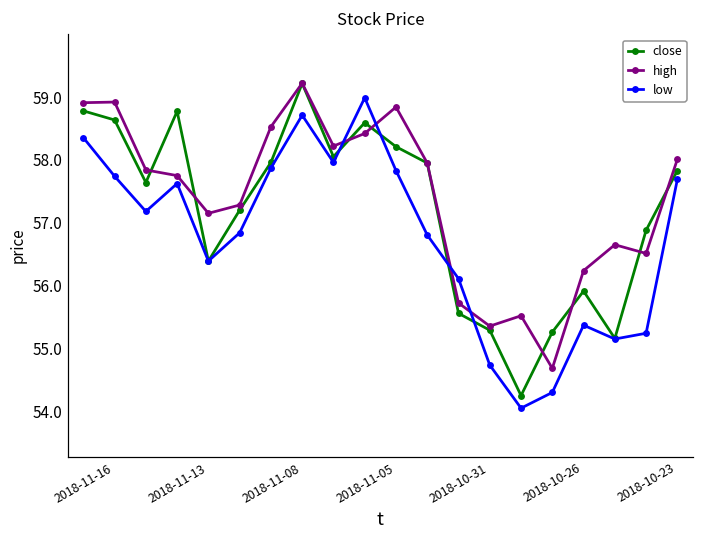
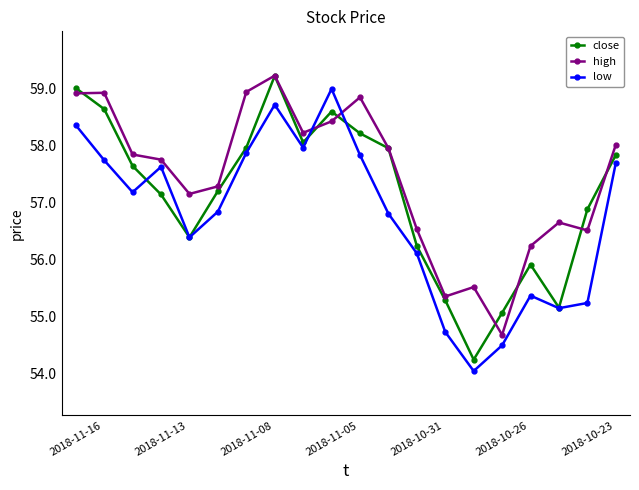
  {
    "close": {
-     "2018-11-16": 58.8,
-     "2018-11-13": 58.8,
+     "2018-11-16": 59.0,
+     "2018-11-13": 57.1,
      "2018-11-08": 58.0,
      "2018-11-05": 58.6,
-     "2018-10-31": 55.6,
-     "2018-10-26": 55.3,
+     "2018-10-31": 56.2,
+     "2018-10-26": 55.1,
      "2018-10-23": 56.9
    },
    "high": {
      "2018-11-16": 58.9,
      "2018-11-13": 57.8,
-     "2018-11-08": 58.5,
+     "2018-11-08": 58.9,
      "2018-11-05": 58.4,
-     "2018-10-31": 55.7,
+     "2018-10-31": 56.5,
      "2018-10-26": 54.7,
      "2018-10-23": 56.5
    },
    "low": {
      "2018-11-16": 58.4,
      "2018-11-13": 57.6,
      "2018-11-08": 57.9,
      "2018-11-05": 59.0,
      "2018-10-31": 56.1,
-     "2018-10-26": 54.3,
+     "2018-10-26": 54.5,
      "2018-10-23": 55.2
    }
  }
